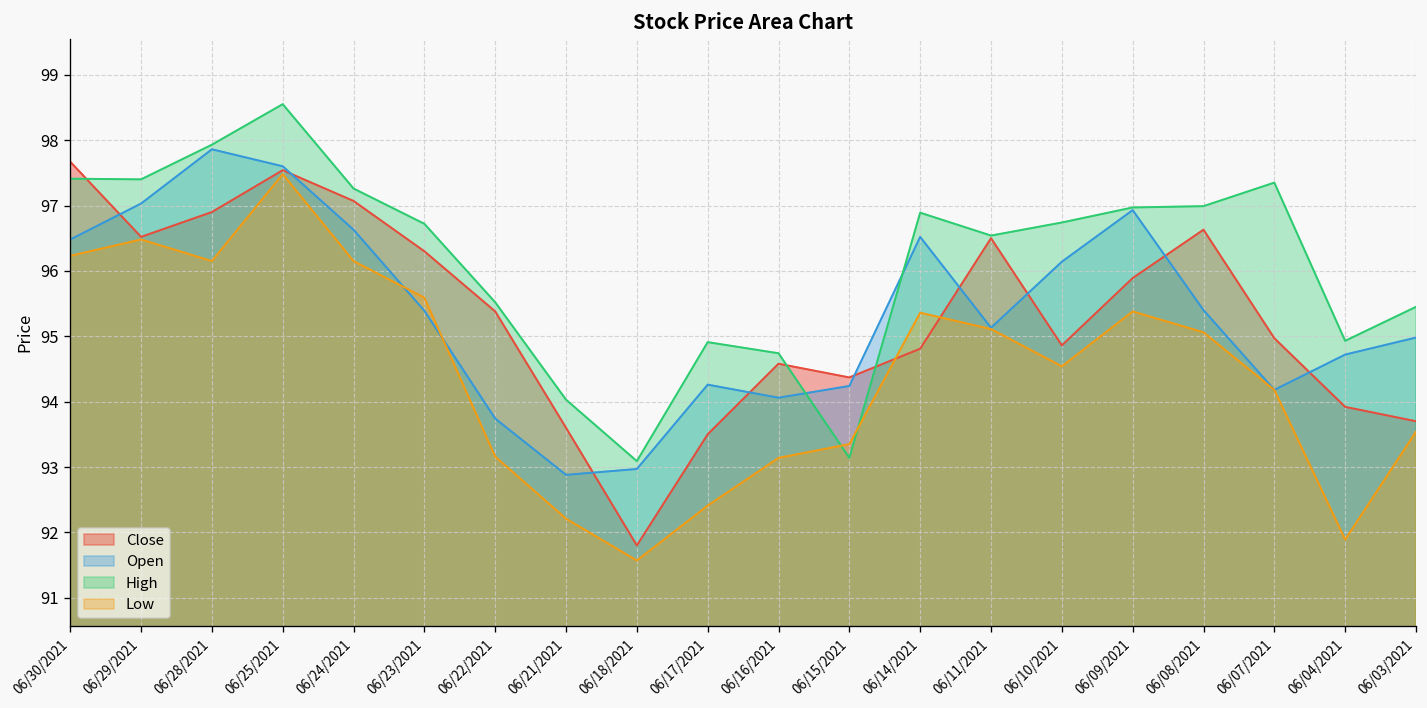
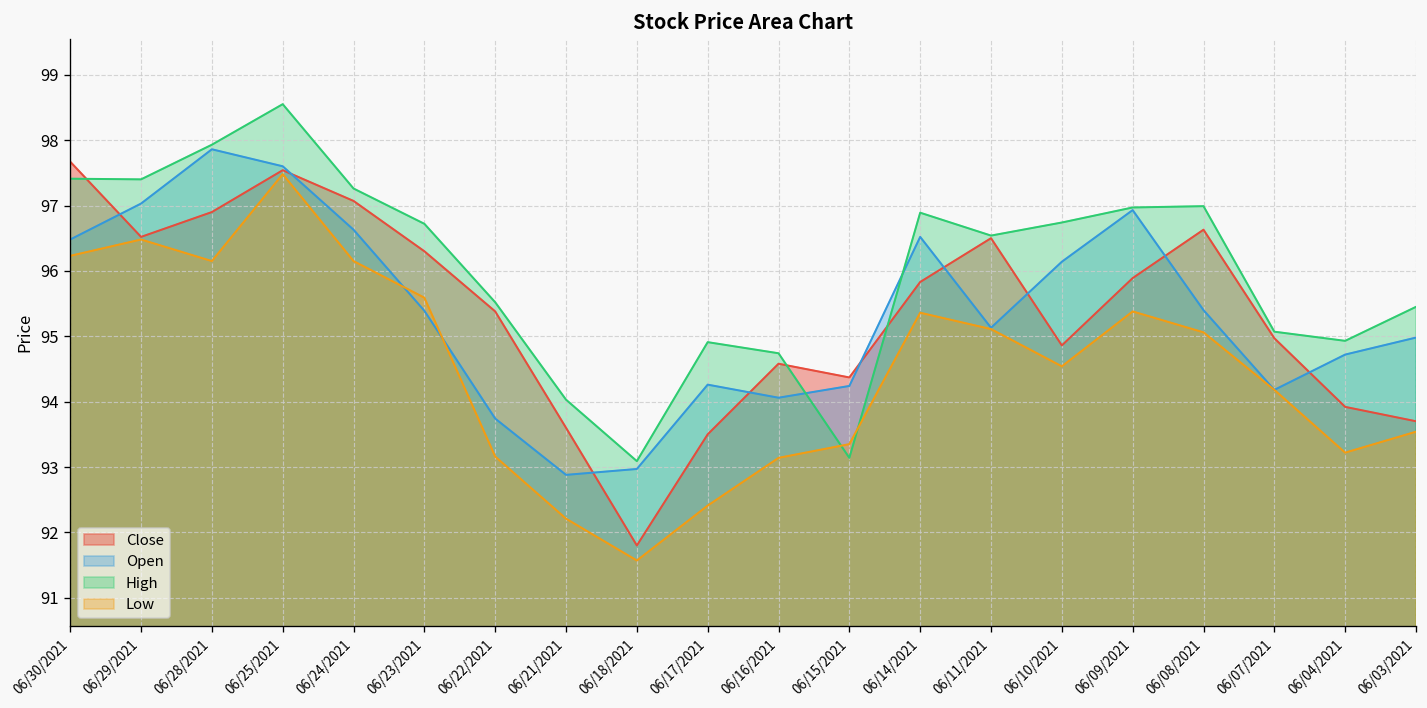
  {
    "Close": {
      "06/30/2021": 97.7,
      "06/28/2021": 96.9,
      "06/25/2021": 97.5,
      "06/24/2021": 97.1,
      "06/23/2021": 96.3,
      "06/22/2021": 95.4,
      "06/21/2021": 93.6,
      "06/18/2021": 91.8,
      "06/17/2021": 93.5,
      "06/16/2021": 94.6,
      "06/15/2021": 94.4,
-     "06/14/2021": 94.8,
+     "06/14/2021": 95.8,
      "06/10/2021": 94.9,
      "06/09/2021": 95.9,
      "06/08/2021": 96.6,
      "06/07/2021": 95.0,
      "06/04/2021": 93.9,
      "06/03/2021": 93.7
    },
    "Open": {
      "06/30/2021": 96.5,
      "06/29/2021": 97.0,
      "06/28/2021": 97.9,
      "06/25/2021": 97.6,
      "06/24/2021": 96.6,
      "06/23/2021": 95.4,
      "06/22/2021": 93.7,
      "06/21/2021": 92.9,
      "06/18/2021": 93.0,
      "06/17/2021": 94.3,
      "06/16/2021": 94.1,
      "06/15/2021": 94.2,
      "06/14/2021": 96.5,
      "06/10/2021": 96.1,
      "06/08/2021": 95.4,
      "06/04/2021": 94.7,
      "06/03/2021": 95.0
    },
    "High": {
      "06/30/2021": 97.4,
      "06/29/2021": 97.4,
      "06/28/2021": 97.9,
      "06/25/2021": 98.6,
      "06/24/2021": 97.3,
      "06/23/2021": 96.7,
      "06/22/2021": 95.5,
      "06/21/2021": 94.0,
      "06/18/2021": 93.1,
      "06/17/2021": 94.9,
      "06/16/2021": 94.7,
      "06/15/2021": 93.1,
      "06/14/2021": 96.9,
      "06/10/2021": 96.7,
      "06/08/2021": 97.0,
-     "06/07/2021": 97.4,
+     "06/07/2021": 95.1,
      "06/04/2021": 94.9,
      "06/03/2021": 95.5
    },
    "Low": {
      "06/30/2021": 96.2,
      "06/28/2021": 96.2,
      "06/25/2021": 97.5,
      "06/24/2021": 96.2,
      "06/23/2021": 95.6,
      "06/22/2021": 93.2,
      "06/21/2021": 92.2,
      "06/18/2021": 91.6,
      "06/17/2021": 92.4,
      "06/16/2021": 93.1,
      "06/15/2021": 93.4,
      "06/14/2021": 95.4,
      "06/10/2021": 94.5,
      "06/09/2021": 95.4,
      "06/08/2021": 95.1,
-     "06/04/2021": 91.9,
+     "06/04/2021": 93.2,
      "06/03/2021": 93.5
    }
  }
